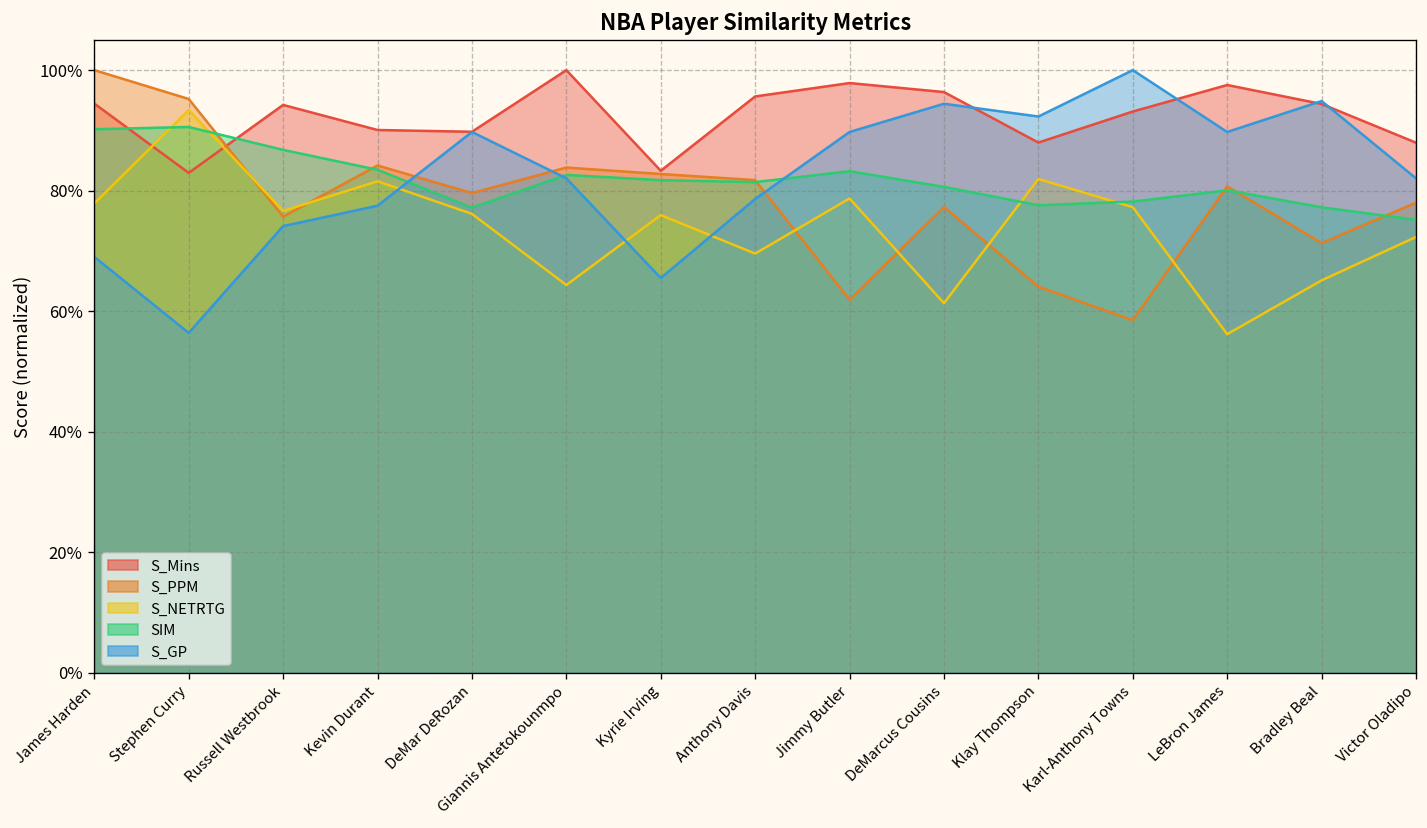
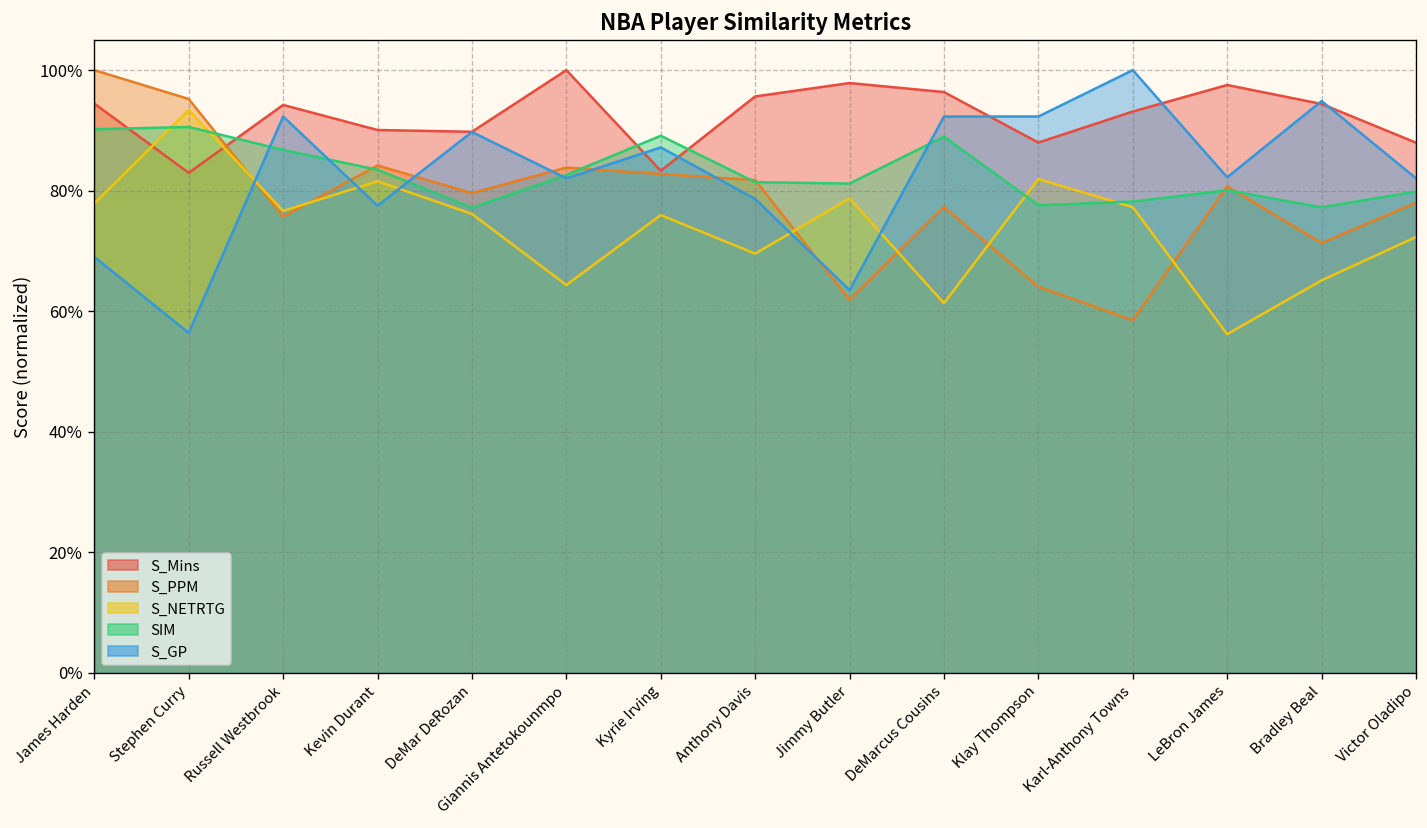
  {
    "SIM": {
      "James Harden": "90%",
      "Stephen Curry": "91%",
      "Russell Westbrook": "87%",
      "Kevin Durant": "83%",
      "DeMar DeRozan": "77%",
      "Giannis Antetokounmpo": "83%",
-     "Kyrie Irving": "82%",
-     "Jimmy Butler": "83%",
-     "DeMarcus Cousins": "81%",
+     "Kyrie Irving": "89%",
+     "Jimmy Butler": "81%",
+     "DeMarcus Cousins": "89%",
      "Klay Thompson": "78%",
      "Karl-Anthony Towns": "78%",
      "LeBron James": "80%",
      "Bradley Beal": "77%",
-     "Victor Oladipo": "75%"
+     "Victor Oladipo": "80%"
    },
    "S_GP": {
      "James Harden": "69%",
      "Stephen Curry": "56%",
-     "Russell Westbrook": "74%",
+     "Russell Westbrook": "92%",
      "Kevin Durant": "78%",
      "Giannis Antetokounmpo": "82%",
-     "Kyrie Irving": "66%",
+     "Kyrie Irving": "87%",
      "Anthony Davis": "79%",
-     "Jimmy Butler": "90%",
-     "DeMarcus Cousins": "94%",
+     "Jimmy Butler": "64%",
+     "DeMarcus Cousins": "92%",
      "Klay Thompson": "92%",
      "Karl-Anthony Towns": "100%",
-     "LeBron James": "90%",
+     "LeBron James": "82%",
      "Victor Oladipo": "82%"
    }
  }
